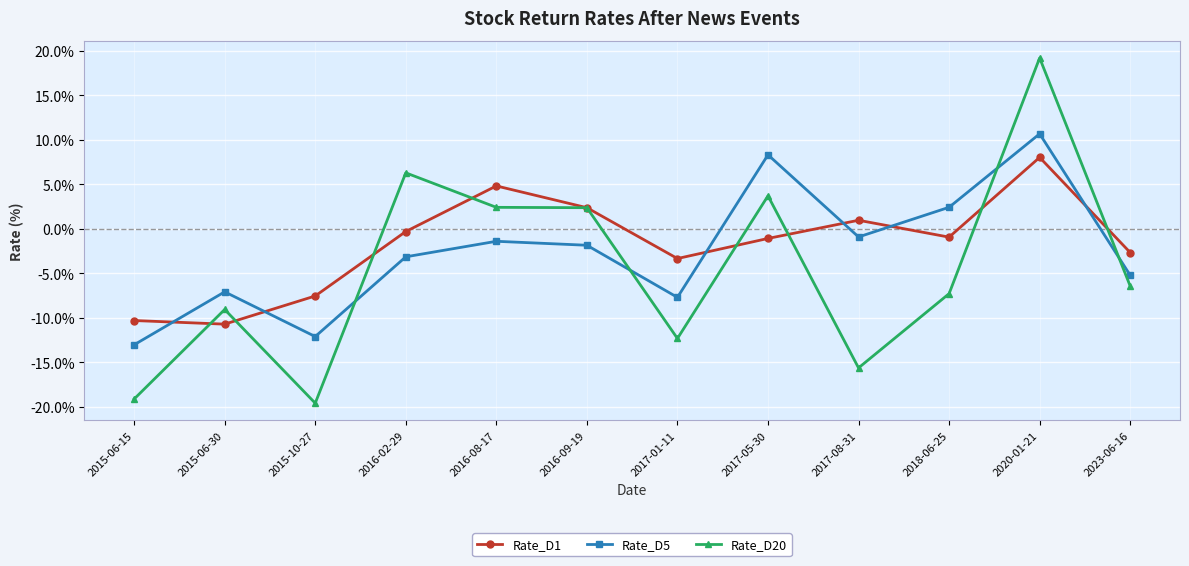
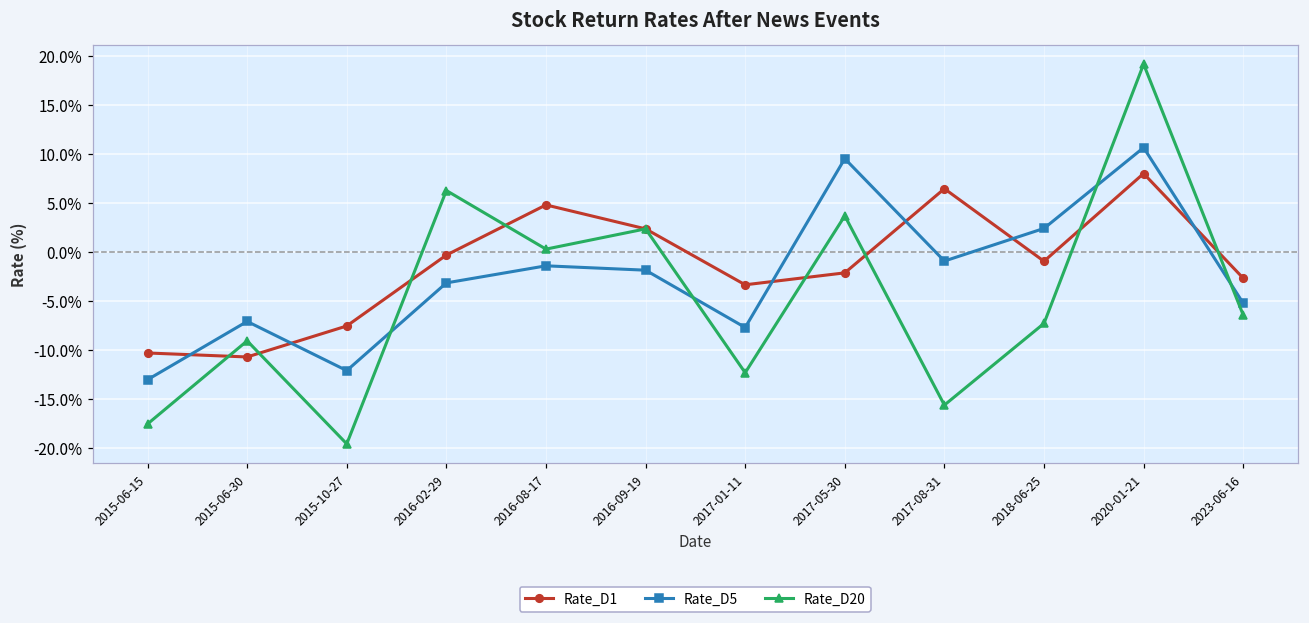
  {
    "Rate_D1": {
      "2015-06-15": "-10%",
      "2015-06-30": "-11%",
      "2015-10-27": "-8%",
      "2016-02-29": "0%",
      "2016-08-17": "5%",
      "2017-01-11": "-3%",
-     "2017-05-30": "-1%",
-     "2017-08-31": "1%",
+     "2017-05-30": "-2%",
+     "2017-08-31": "6%",
      "2018-06-25": "-1%",
      "2020-01-21": "8%",
      "2023-06-16": "-3%"
    },
    "Rate_D5": {
      "2015-06-15": "-13%",
      "2015-06-30": "-7%",
      "2015-10-27": "-12%",
      "2016-02-29": "-3%",
      "2016-08-17": "-1%",
      "2016-09-19": "-2%",
      "2017-01-11": "-8%",
-     "2017-05-30": "8%",
+     "2017-05-30": "10%",
      "2017-08-31": "-1%",
      "2018-06-25": "2%",
      "2020-01-21": "11%",
      "2023-06-16": "-5%"
    },
    "Rate_D20": {
-     "2015-06-15": "-19%",
+     "2015-06-15": "-18%",
      "2015-06-30": "-9%",
      "2015-10-27": "-20%",
      "2016-02-29": "6%",
-     "2016-08-17": "2%",
+     "2016-08-17": "0%",
      "2017-01-11": "-12%",
      "2017-05-30": "4%",
      "2017-08-31": "-16%",
      "2018-06-25": "-7%",
      "2020-01-21": "19%",
      "2023-06-16": "-6%"
    }
  }
